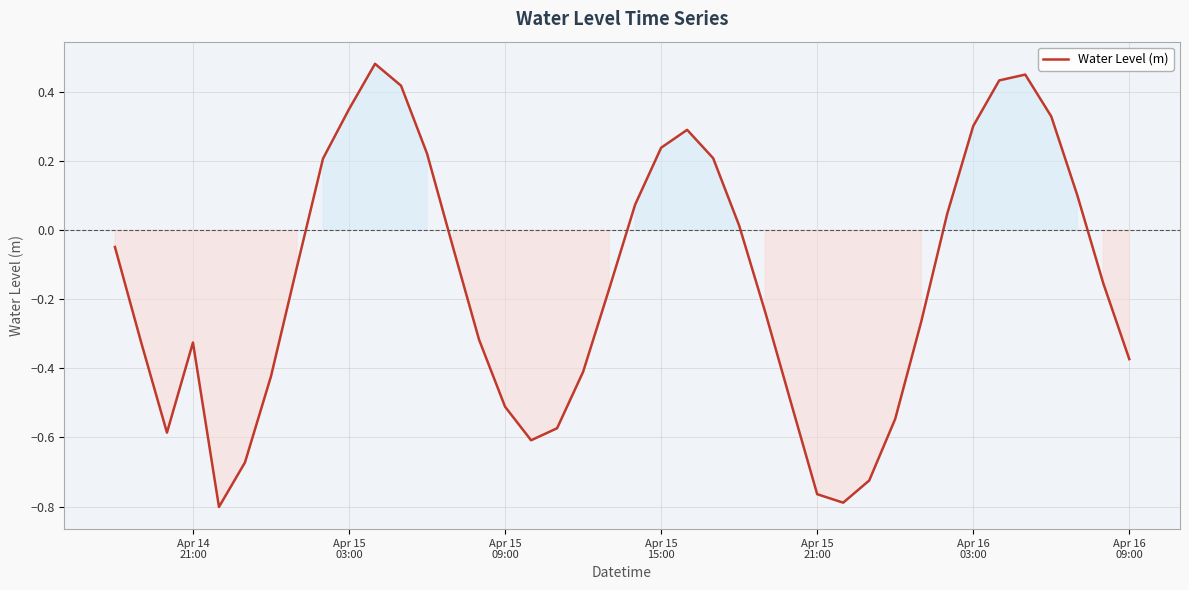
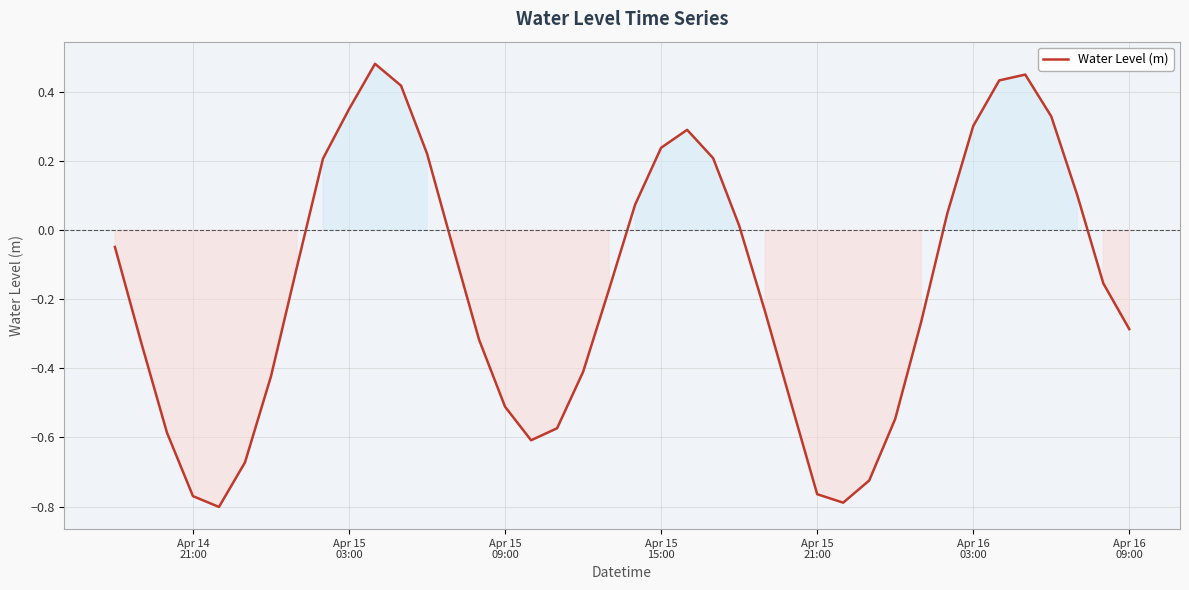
  {
-   "Apr 14 21:00": -0.33,
+   "Apr 14 21:00": -0.77,
    "Apr 15 03:00": 0.35,
    "Apr 15 09:00": -0.51,
    "Apr 15 15:00": 0.24,
    "Apr 15 21:00": -0.76,
    "Apr 16 03:00": 0.30,
-   "Apr 16 09:00": -0.37
+   "Apr 16 09:00": -0.29
  }
